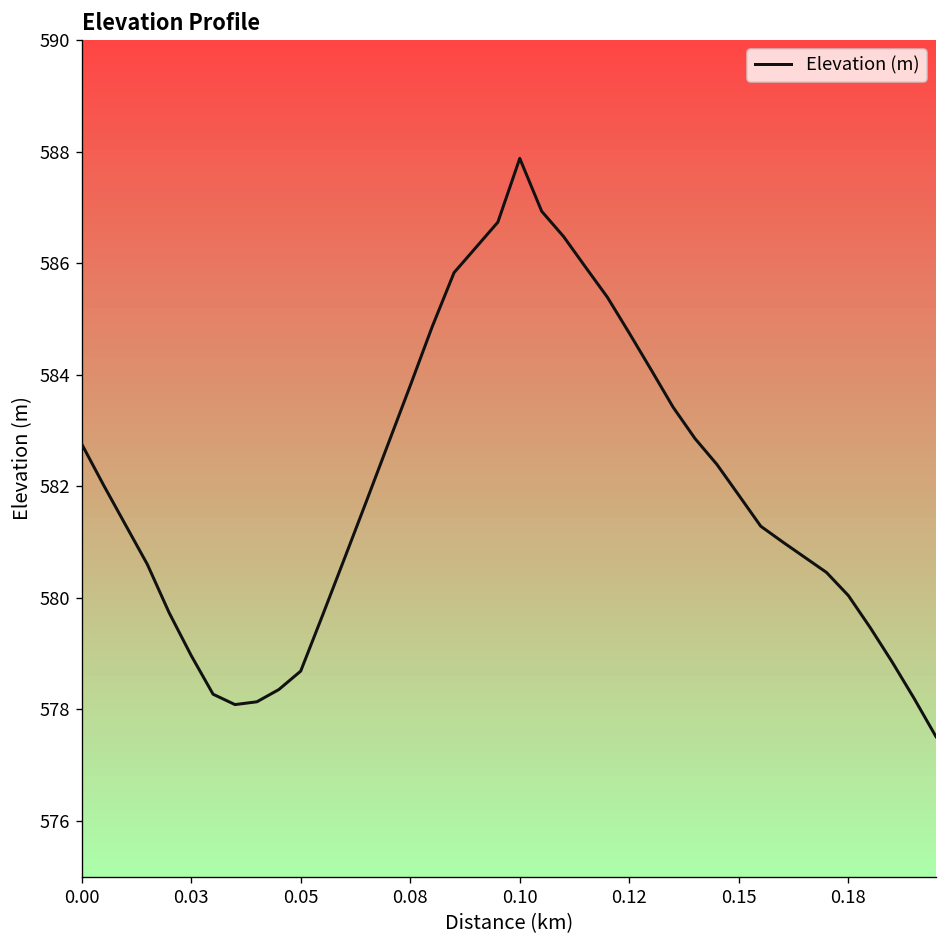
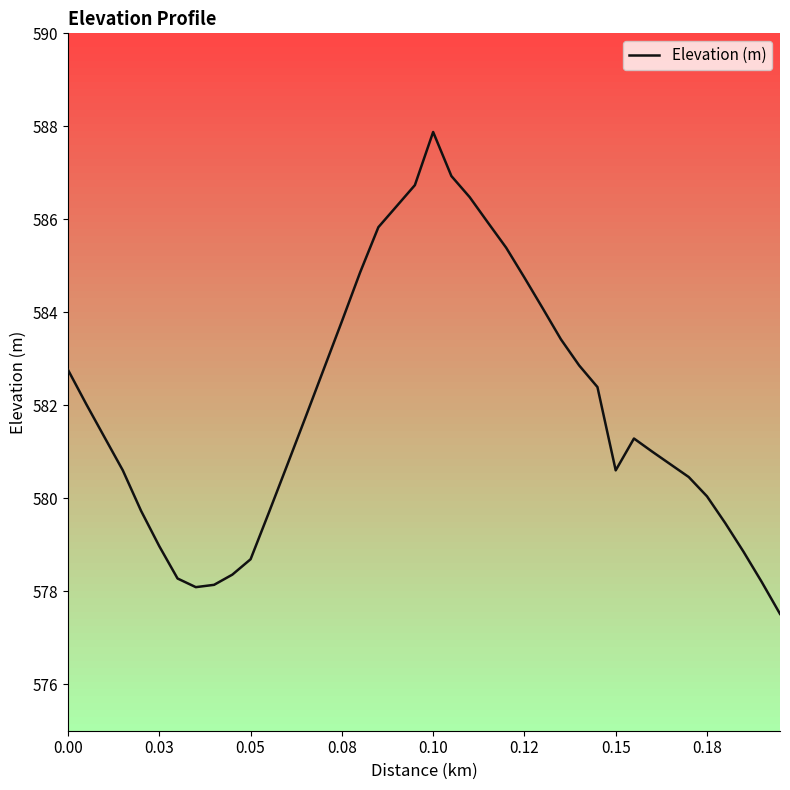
  {
    "Elevation (m)": {
      "0.05": 578.7,
      "0.10": 587.9,
-     "0.15": 581.8
+     "0.15": 580.6
    }
  }
